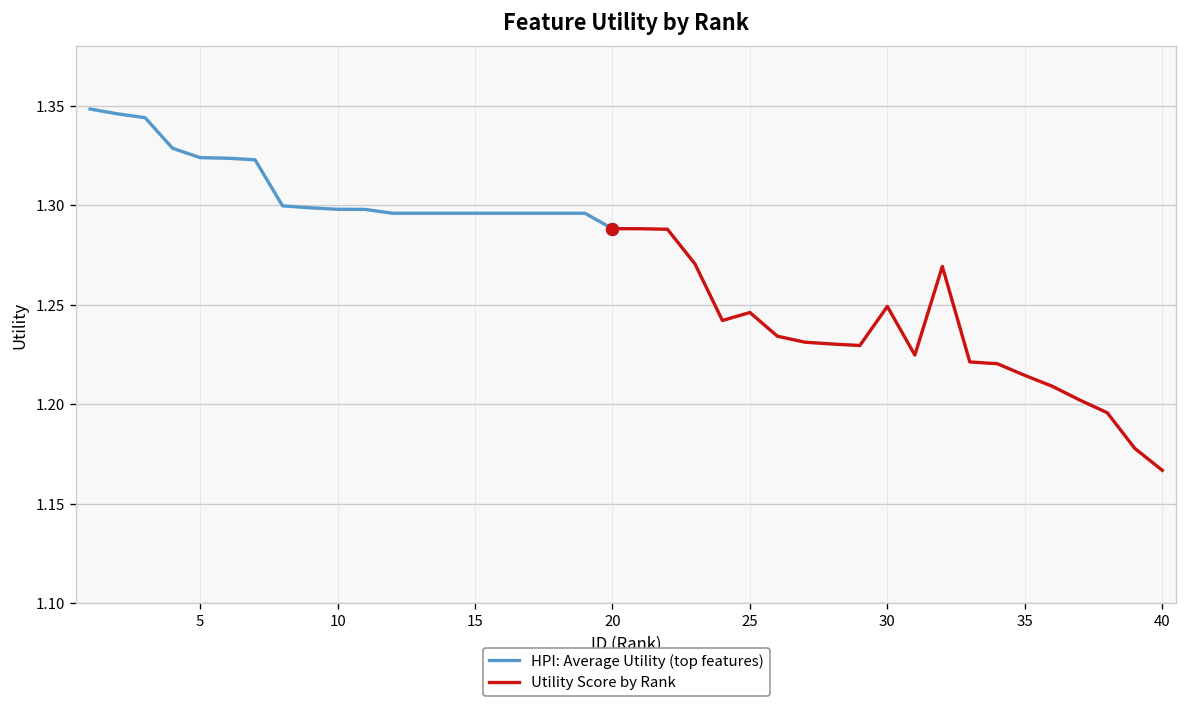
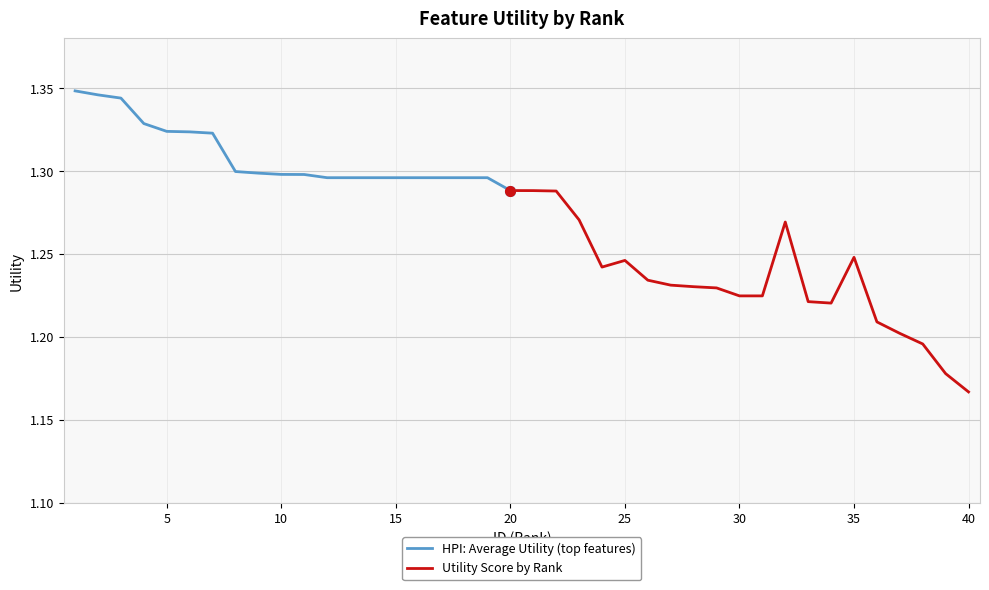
  {
    "Utility Score by Rank": {
      "25": 1.246,
-     "30": 1.249,
-     "35": 1.215,
+     "30": 1.225,
+     "35": 1.248,
      "40": 1.167
    }
  }
